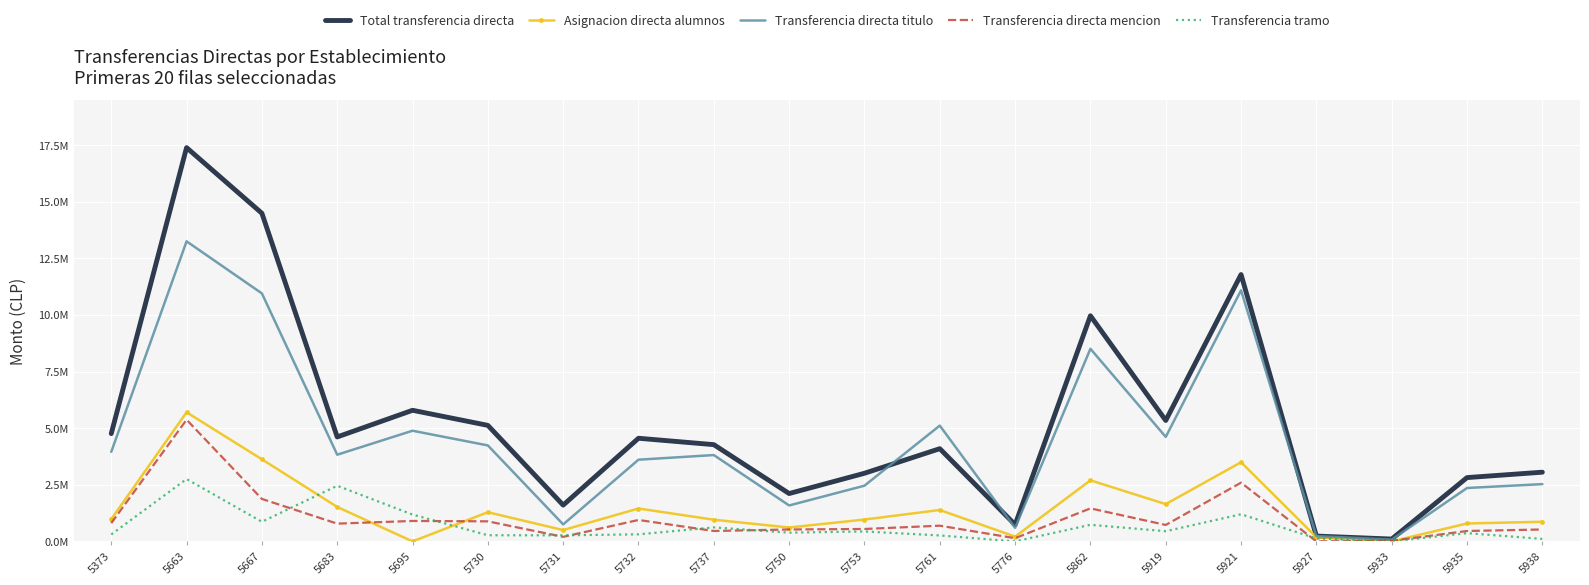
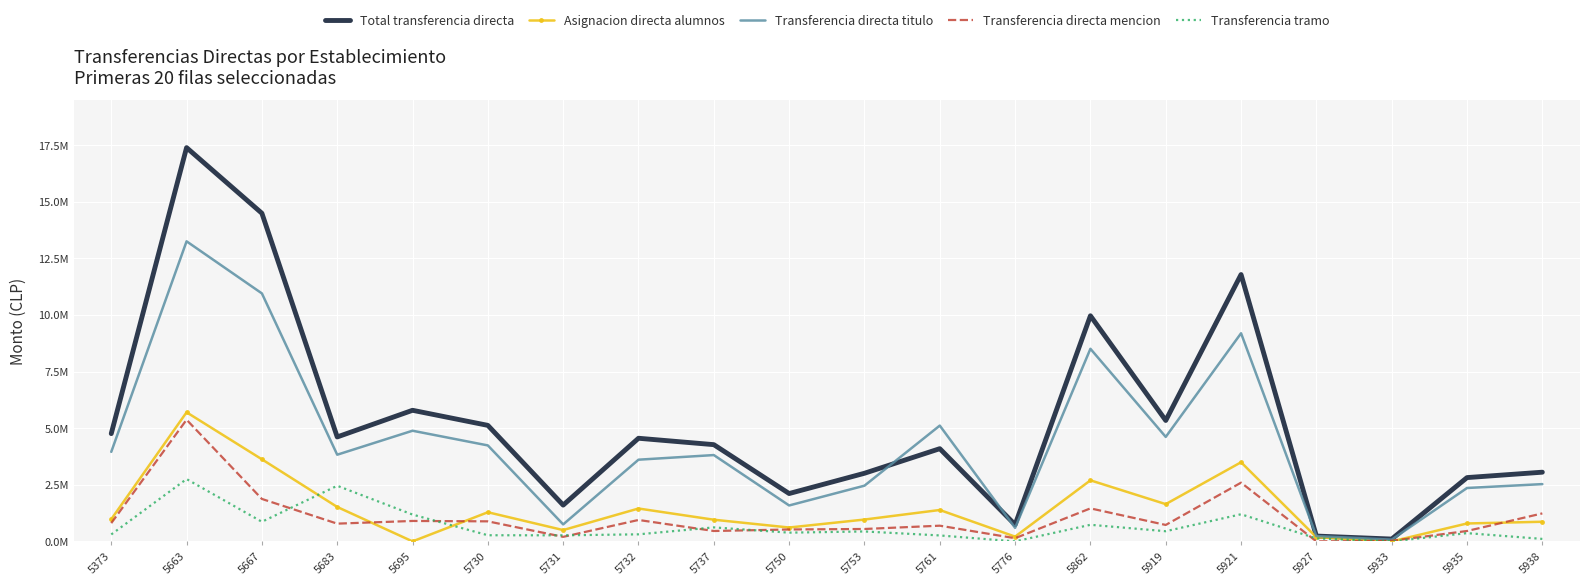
  {
    "Total transferencia directa": {
      "5373": 4800000,
      "5663": 17400000,
      "5667": 14500000,
      "5683": 4600000,
      "5695": 5800000,
      "5730": 5100000,
      "5731": 1600000,
      "5732": 4600000,
      "5737": 4300000,
      "5750": 2100000,
      "5753": 3000000,
      "5761": 4100000,
      "5776": 700000,
      "5862": 10000000,
      "5919": 5300000,
      "5921": 11800000,
      "5935": 2800000,
      "5938": 3100000
    },
    "Asignacion directa alumnos": {
      "5373": 1000000,
      "5663": 5700000,
      "5667": 3600000,
      "5683": 1500000,
      "5695": 0,
      "5730": 1300000,
      "5731": 500000,
      "5732": 1500000,
      "5737": 1000000,
      "5753": 1000000,
      "5761": 1400000,
      "5862": 2700000,
      "5919": 1600000,
      "5921": 3500000,
      "5935": 800000,
      "5938": 900000
    },
    "Transferencia directa titulo": {
      "5373": 4000000,
      "5663": 13300000,
      "5667": 11000000,
      "5683": 3800000,
      "5695": 4900000,
      "5730": 4200000,
      "5731": 800000,
      "5732": 3600000,
      "5737": 3800000,
      "5750": 1600000,
      "5753": 2500000,
      "5761": 5100000,
      "5776": 600000,
      "5862": 8500000,
      "5919": 4600000,
-     "5921": 11100000,
+     "5921": 9200000,
      "5935": 2400000,
      "5938": 2500000
    },
    "Transferencia directa mencion": {
      "5373": 800000,
      "5663": 5400000,
      "5667": 1900000,
      "5683": 800000,
      "5695": 900000,
      "5730": 900000,
      "5732": 900000,
      "5737": 500000,
      "5761": 700000,
      "5862": 1500000,
      "5919": 700000,
      "5921": 2600000,
      "5927": 0,
-     "5938": 500000
+     "5938": 1200000
    },
    "Transferencia tramo": {
      "5373": 300000,
      "5663": 2800000,
      "5667": 900000,
      "5683": 2500000,
      "5695": 1200000,
      "5730": 300000,
      "5732": 300000,
      "5737": 600000,
      "5750": 400000,
      "5761": 300000,
      "5776": 0,
      "5862": 700000,
      "5919": 400000,
      "5921": 1200000,
      "5938": 100000
    }
  }
